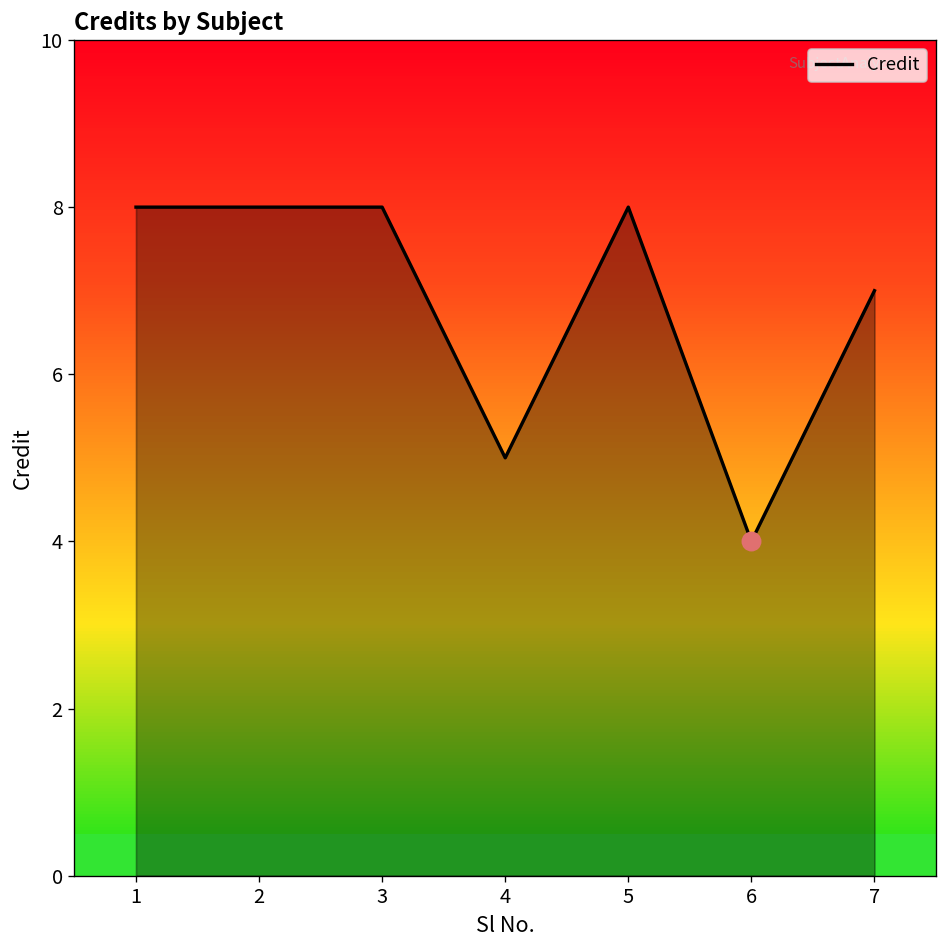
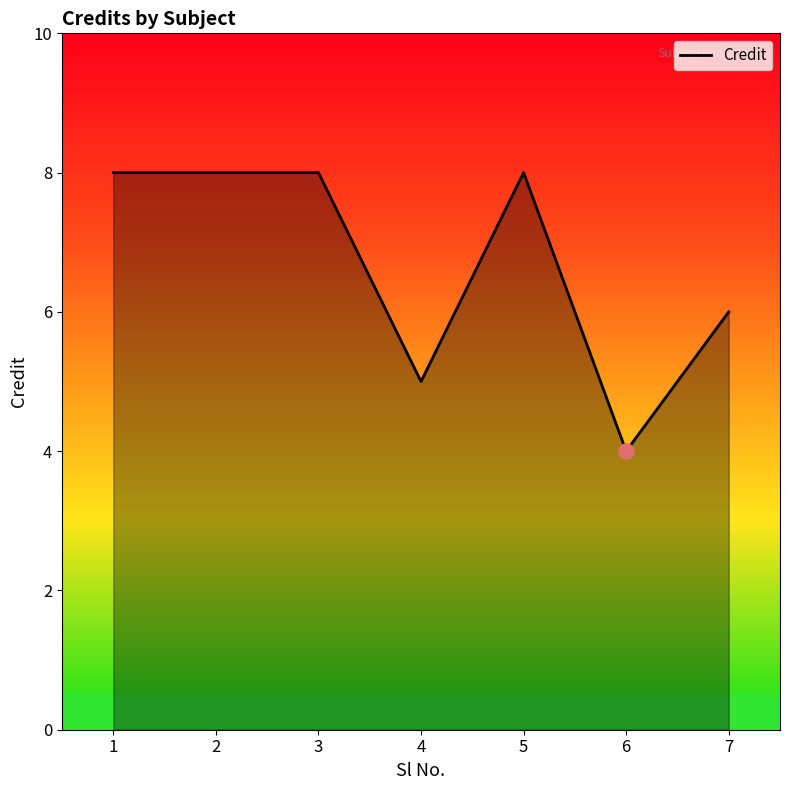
  {
    "Credit": {
      "1": 8,
      "2": 8,
      "3": 8,
      "4": 5,
      "5": 8,
-     "7": 7
+     "7": 6
    }
  }
